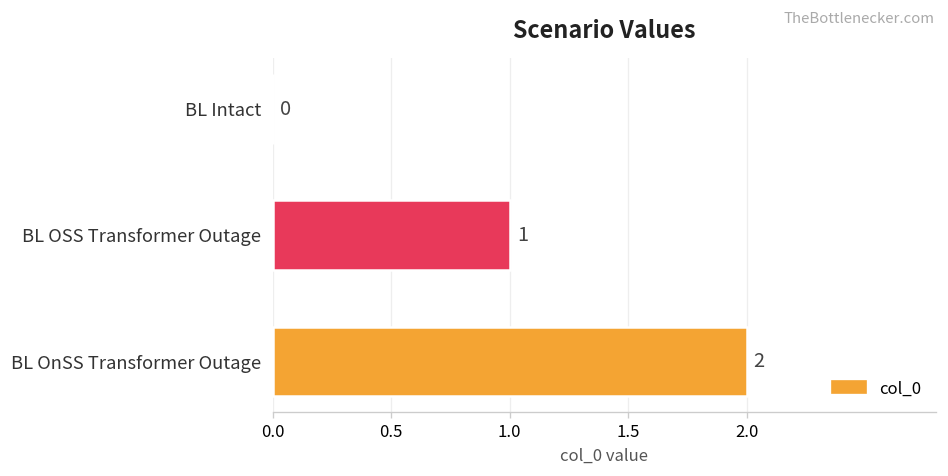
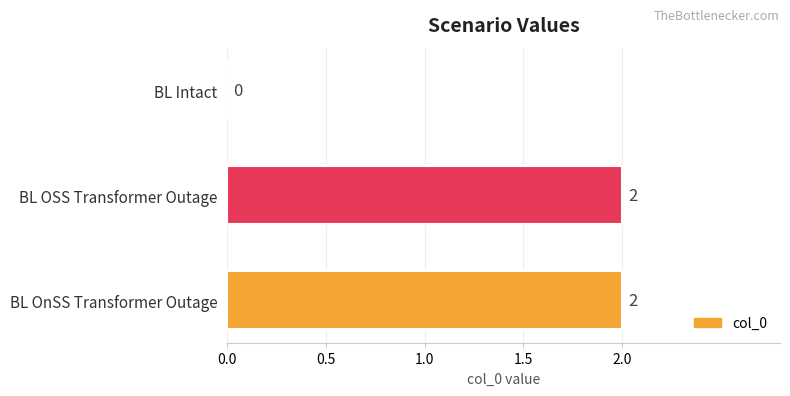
  {
    "BL Intact": 0,
-   "BL OSS Transformer Outage": 1,
+   "BL OSS Transformer Outage": 2,
    "BL OnSS Transformer Outage": 2
  }
